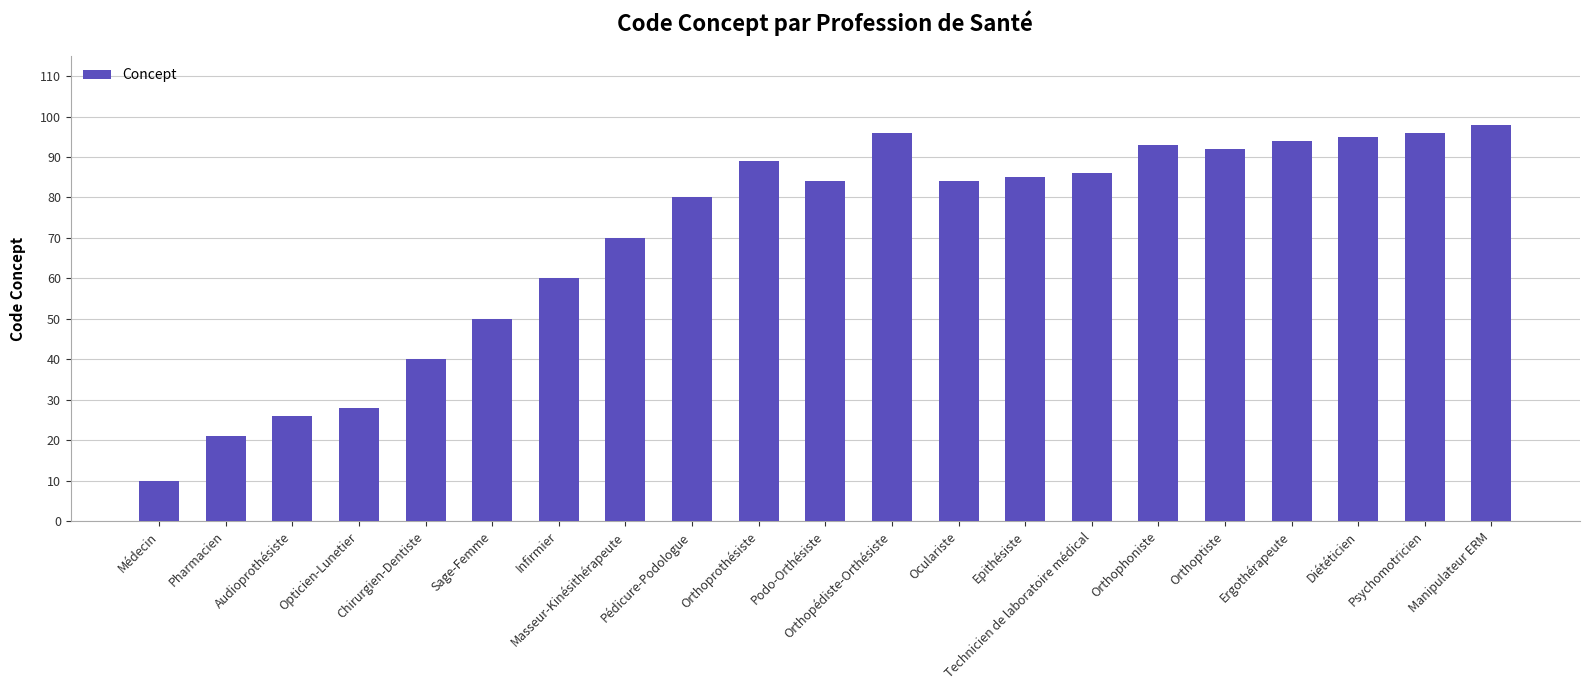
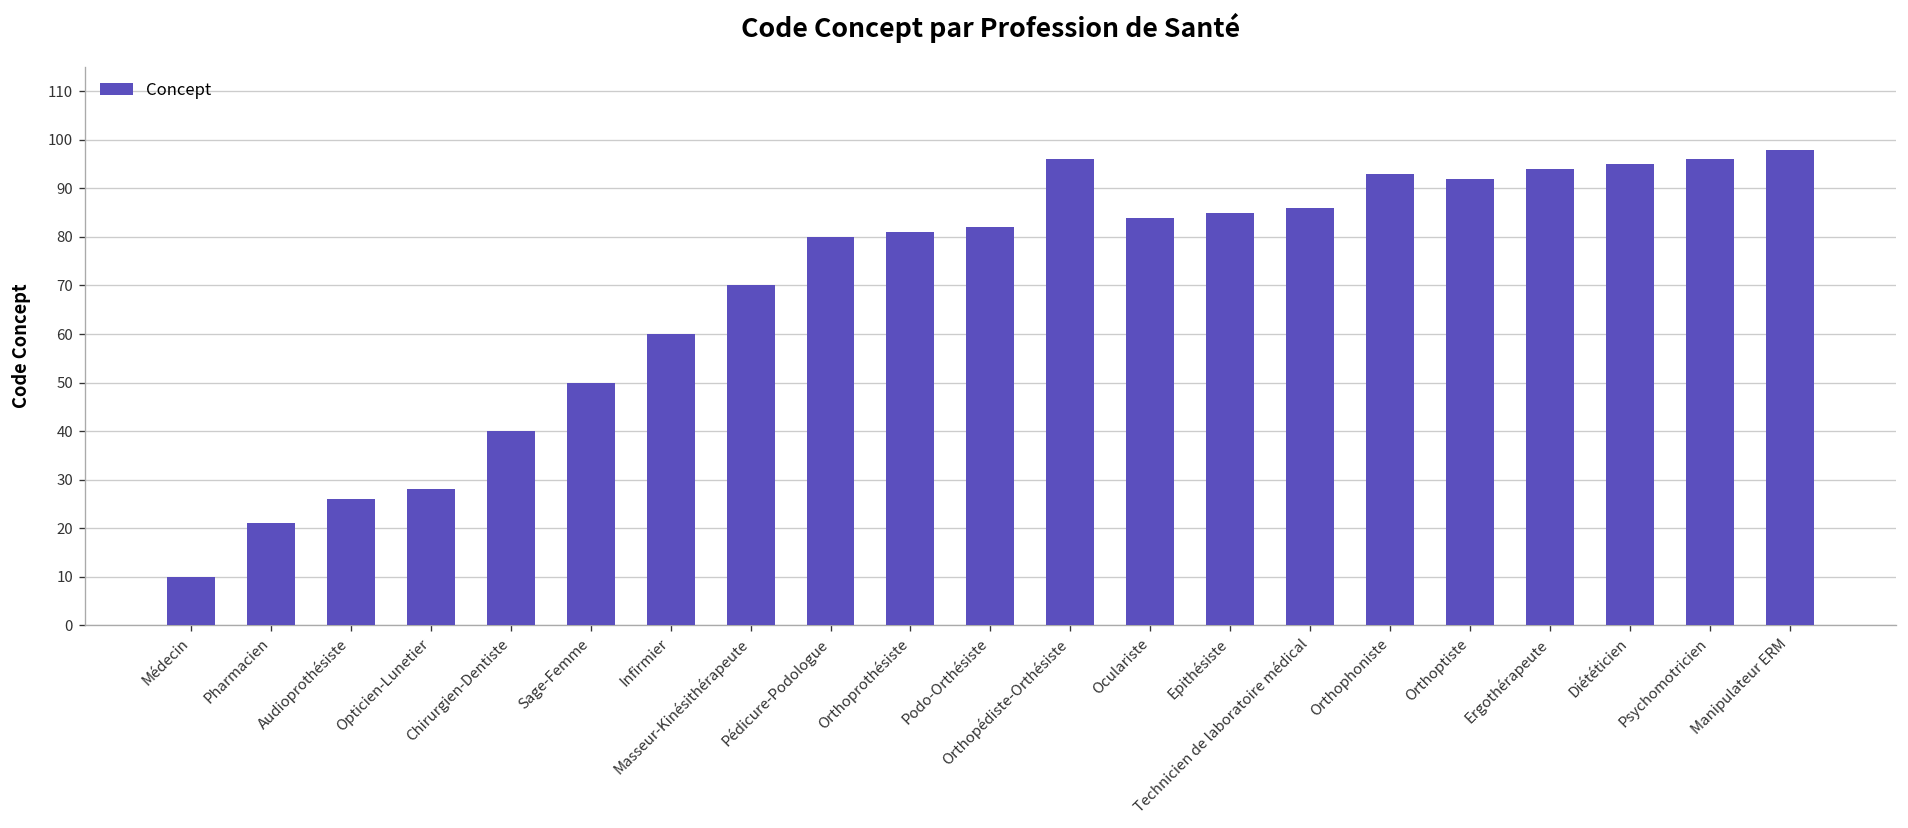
  {
    "Médecin": 10,
    "Pharmacien": 21,
    "Audioprothésiste": 26,
    "Opticien-Lunetier": 28,
    "Chirurgien-Dentiste": 40,
    "Sage-Femme": 50,
    "Infirmier": 60,
    "Masseur-Kinésithérapeute": 70,
    "Pédicure-Podologue": 80,
-   "Orthoprothésiste": 89,
-   "Podo-Orthésiste": 84,
+   "Orthoprothésiste": 81,
+   "Podo-Orthésiste": 82,
    "Orthopédiste-Orthésiste": 96,
    "Oculariste": 84,
    "Epithésiste": 85,
    "Technicien de laboratoire médical": 86,
    "Orthophoniste": 93,
    "Orthoptiste": 92,
    "Ergothérapeute": 94,
    "Diététicien": 95,
    "Psychomotricien": 96,
    "Manipulateur ERM": 98
  }
